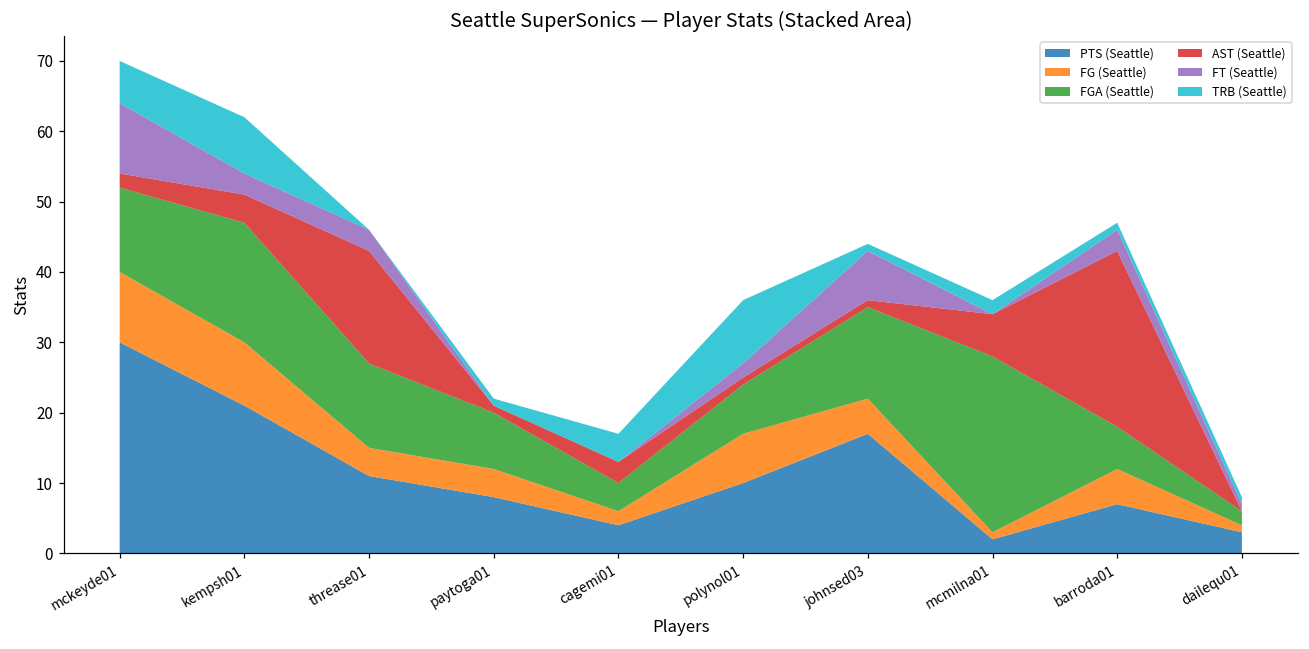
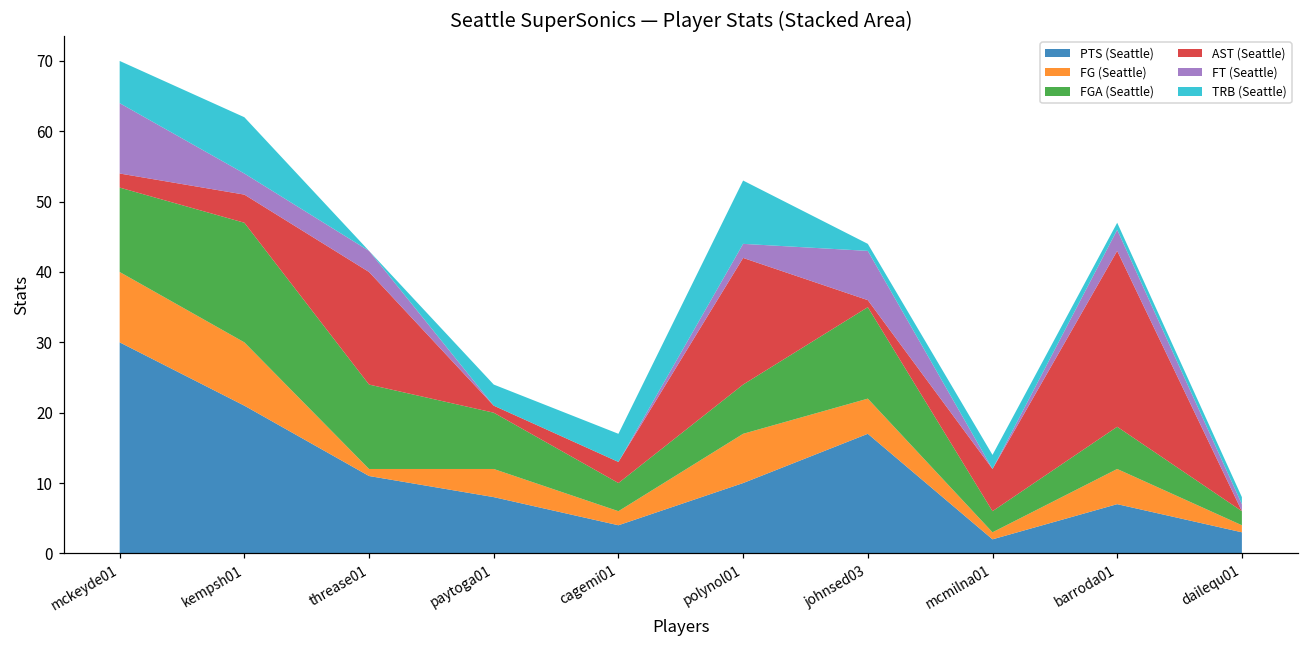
  {
    "PTS (Seattle)": {
      "mckeyde01": 30,
      "kempsh01": 21,
      "threase01": 11,
      "paytoga01": 8,
      "cagemi01": 4,
      "polynol01": 10,
      "johnsed03": 17,
      "mcmilna01": 2,
      "barroda01": 7,
      "dailequ01": 3
    },
    "FG (Seattle)": {
      "mckeyde01": 10,
      "kempsh01": 9,
-     "threase01": 4,
+     "threase01": 1,
      "paytoga01": 4,
      "cagemi01": 2,
      "polynol01": 7,
      "johnsed03": 5,
      "mcmilna01": 1,
      "barroda01": 5,
      "dailequ01": 1
    },
    "FGA (Seattle)": {
      "mckeyde01": 12,
      "kempsh01": 17,
      "threase01": 12,
      "paytoga01": 8,
      "cagemi01": 4,
      "polynol01": 7,
      "johnsed03": 13,
-     "mcmilna01": 25,
+     "mcmilna01": 3,
      "barroda01": 6
    },
    "AST (Seattle)": {
      "mckeyde01": 2,
      "kempsh01": 4,
      "threase01": 16,
-     "polynol01": 1,
+     "polynol01": 18,
      "johnsed03": 1,
      "barroda01": 25
    },
    "FT (Seattle)": {
      "mckeyde01": 10,
      "kempsh01": 3,
      "polynol01": 2,
      "johnsed03": 7,
      "barroda01": 3,
      "dailequ01": 1
    },
    "TRB (Seattle)": {
      "mckeyde01": 6,
      "kempsh01": 8,
-     "paytoga01": 1,
+     "paytoga01": 3,
      "cagemi01": 4,
      "polynol01": 9,
      "johnsed03": 1,
      "mcmilna01": 2,
      "barroda01": 1,
      "dailequ01": 1
    }
  }
